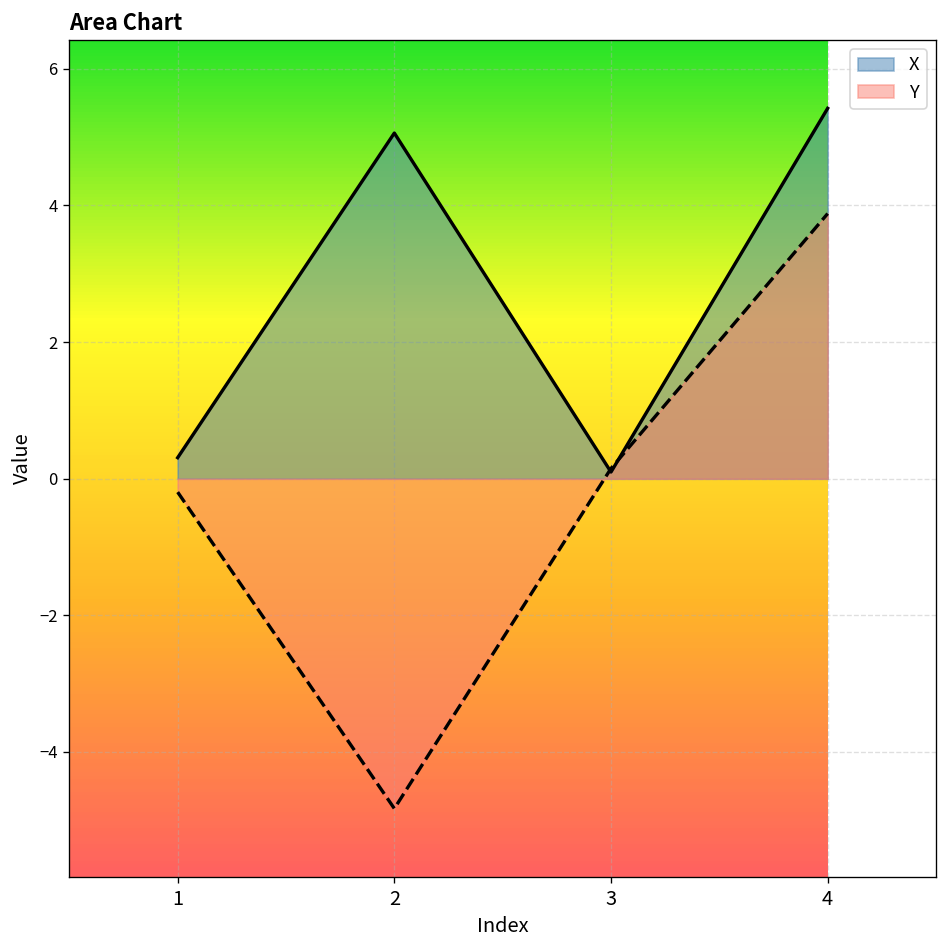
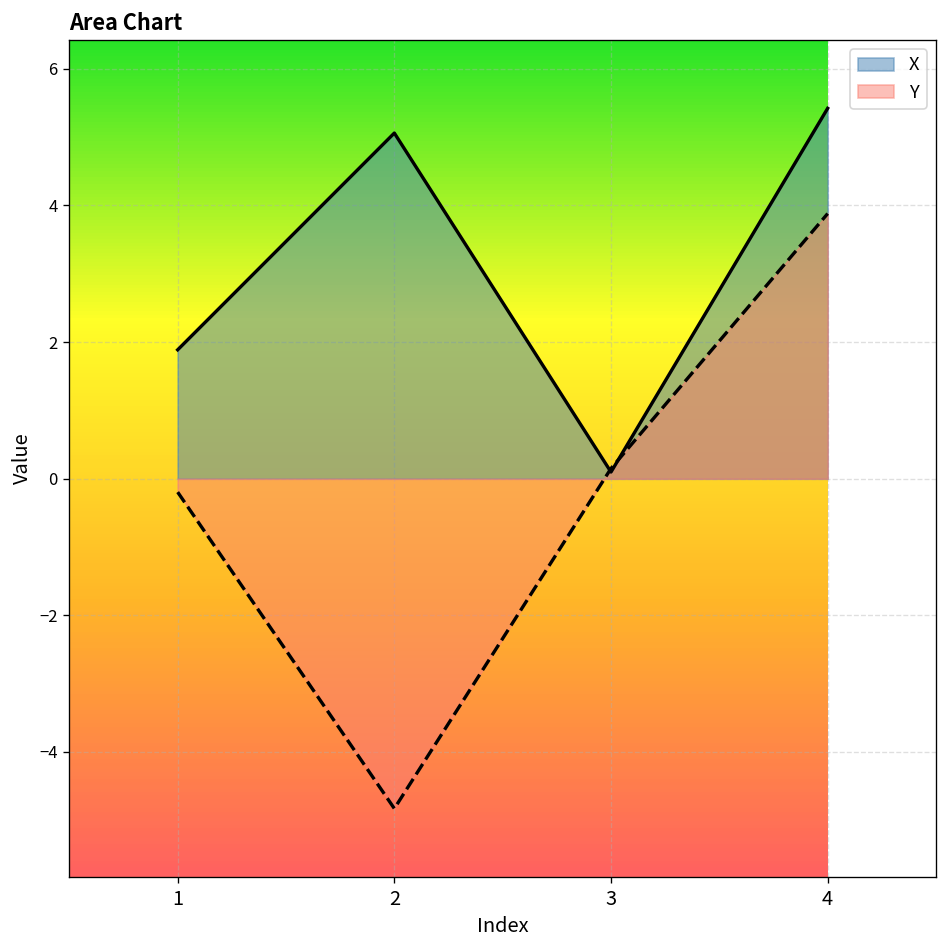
  {
    "X": {
-     "1": 0.3,
+     "1": 1.9,
      "2": 5.1,
      "3": 0.1,
      "4": 5.4
    }
  }
